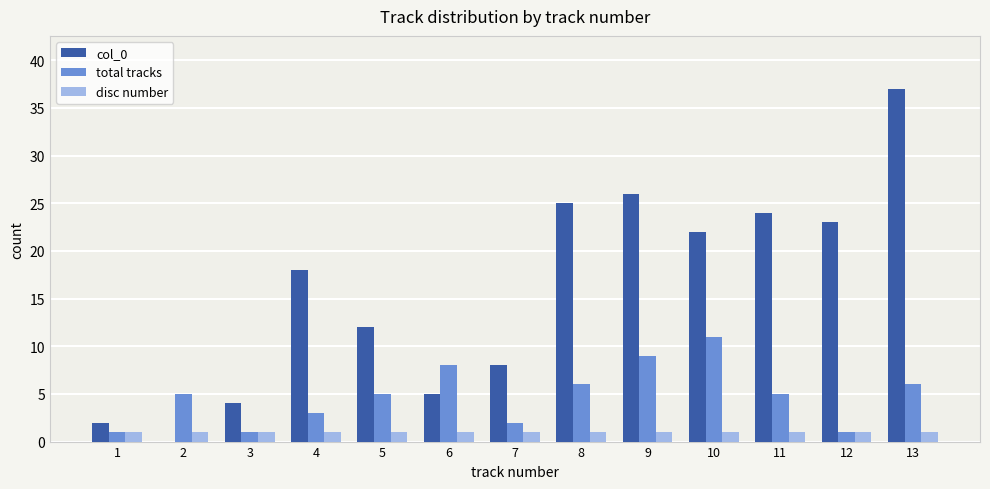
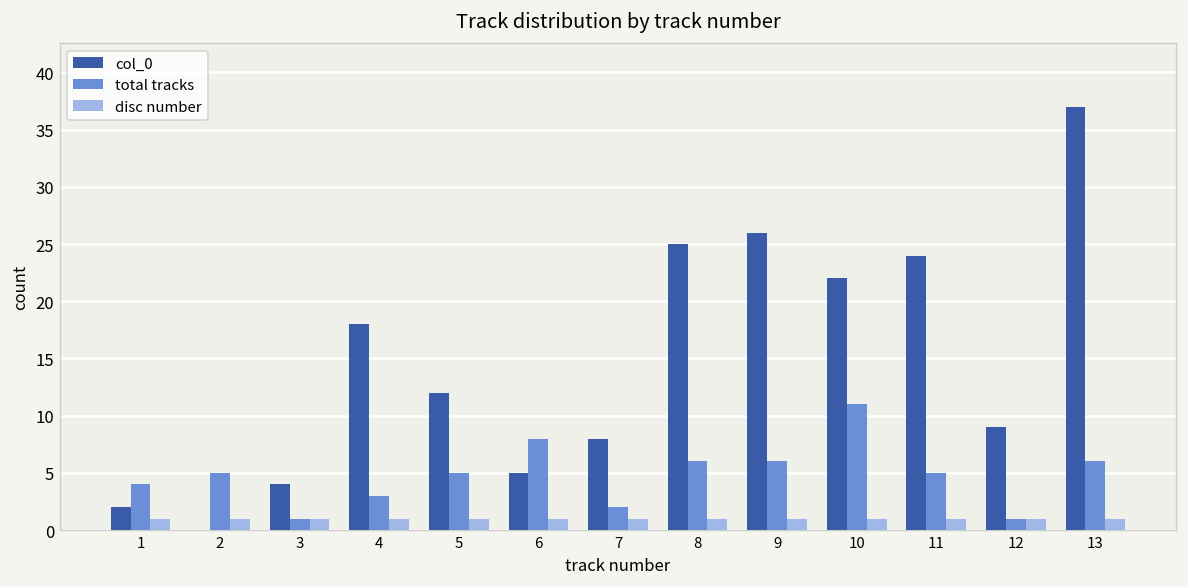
  {
    "col_0": {
      "1": 2,
      "2": 0,
      "3": 4,
      "4": 18,
      "5": 12,
      "6": 5,
      "7": 8,
      "8": 25,
      "9": 26,
      "10": 22,
      "11": 24,
-     "12": 23,
+     "12": 9,
      "13": 37
    },
    "total tracks": {
-     "1": 1,
+     "1": 4,
      "2": 5,
      "3": 1,
      "4": 3,
      "5": 5,
      "6": 8,
      "7": 2,
      "8": 6,
-     "9": 9,
+     "9": 6,
      "10": 11,
      "11": 5,
      "12": 1,
      "13": 6
    },
    "disc number": {
      "1": 1,
      "2": 1,
      "3": 1,
      "4": 1,
      "5": 1,
      "6": 1,
      "7": 1,
      "8": 1,
      "9": 1,
      "10": 1,
      "11": 1,
      "12": 1,
      "13": 1
    }
  }
